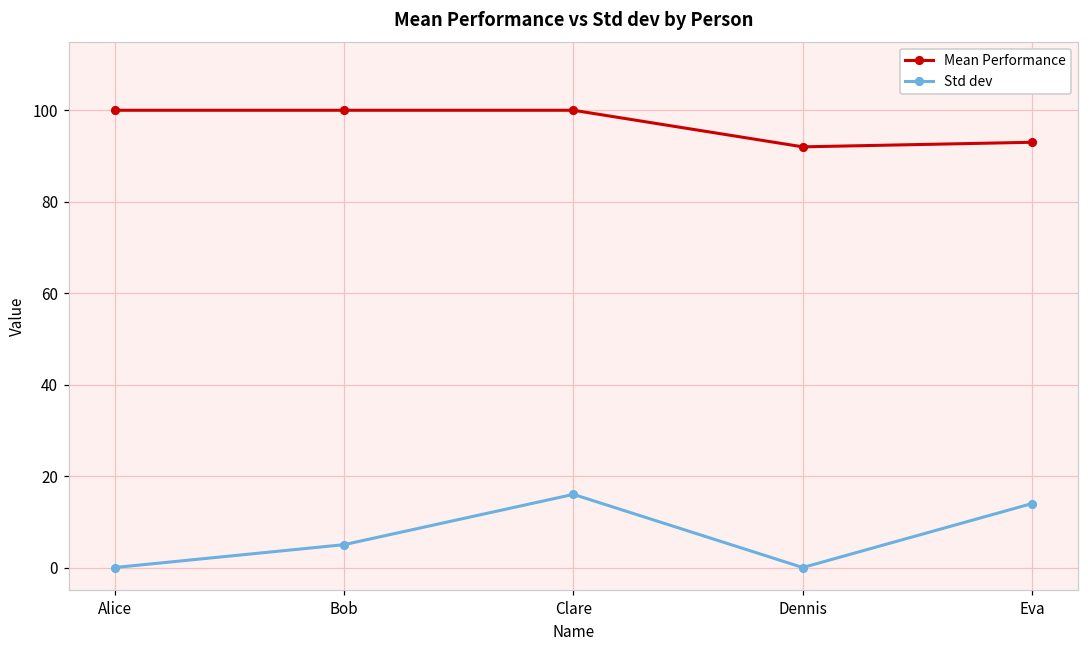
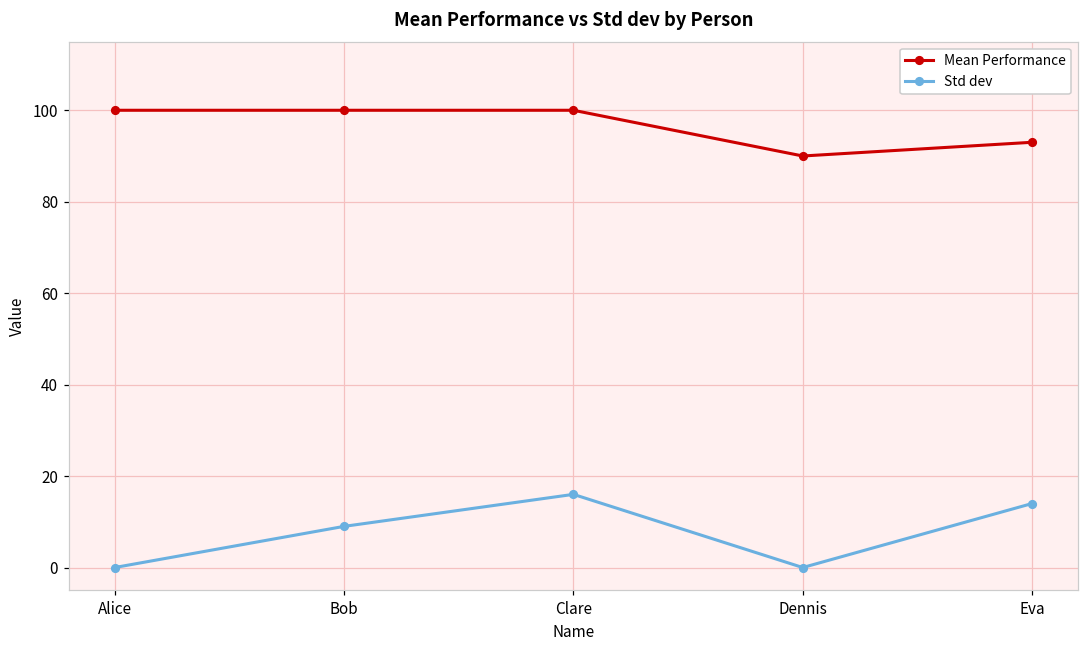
  {
    "Mean Performance": {
      "Alice": 100,
      "Bob": 100,
      "Clare": 100,
-     "Dennis": 92,
+     "Dennis": 90,
      "Eva": 93
    },
    "Std dev": {
      "Alice": 0,
-     "Bob": 5,
+     "Bob": 9,
      "Clare": 16,
      "Dennis": 0,
      "Eva": 14
    }
  }
